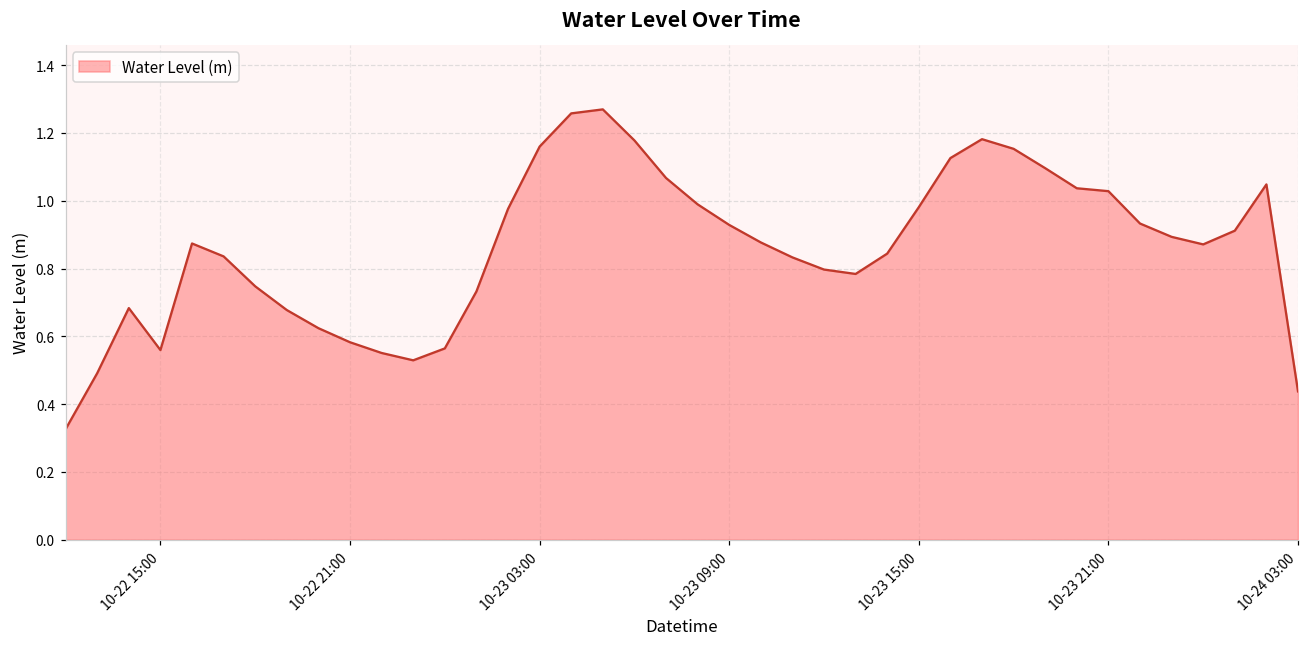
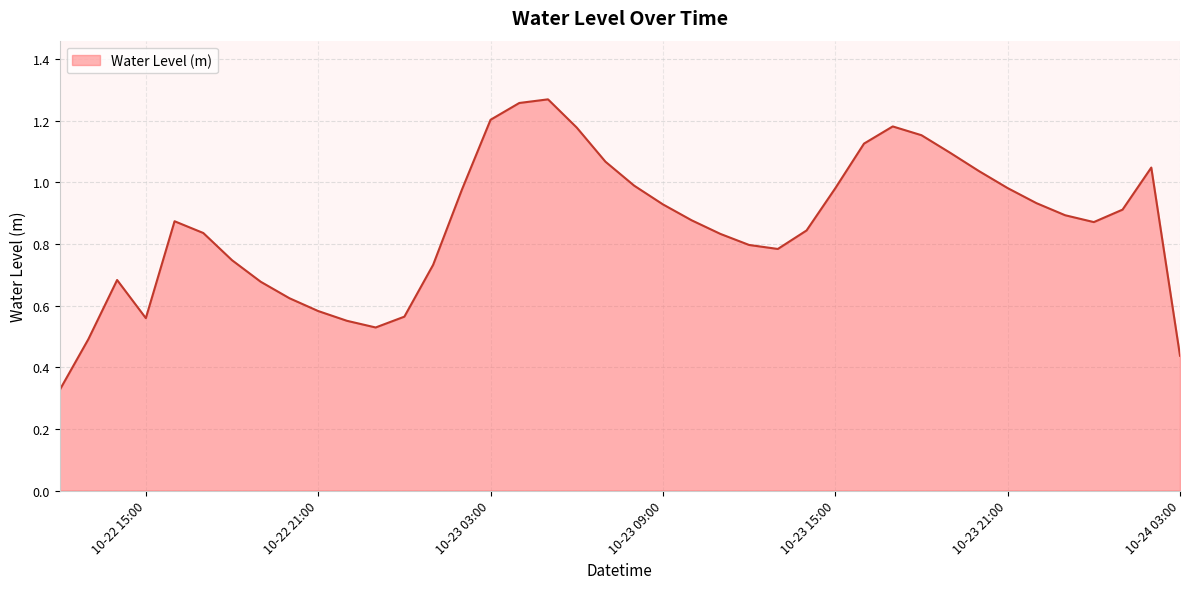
  {
    "10-22 15:00": 0.56,
    "10-22 21:00": 0.58,
-   "10-23 03:00": 1.16,
+   "10-23 03:00": 1.20,
    "10-23 09:00": 0.93,
    "10-23 15:00": 0.98,
-   "10-23 21:00": 1.03,
+   "10-23 21:00": 0.98,
    "10-24 03:00": 0.44
  }
